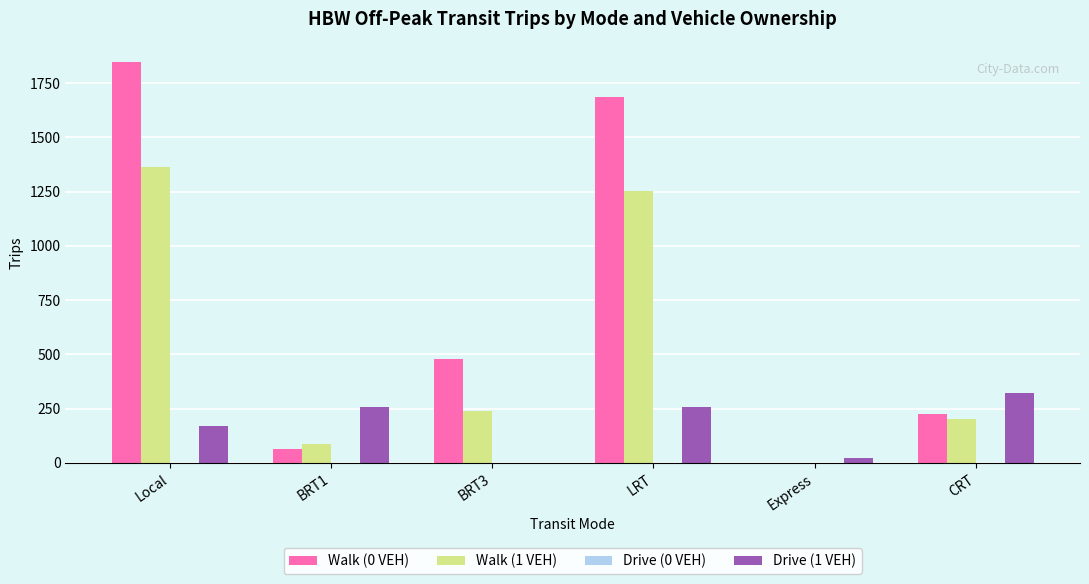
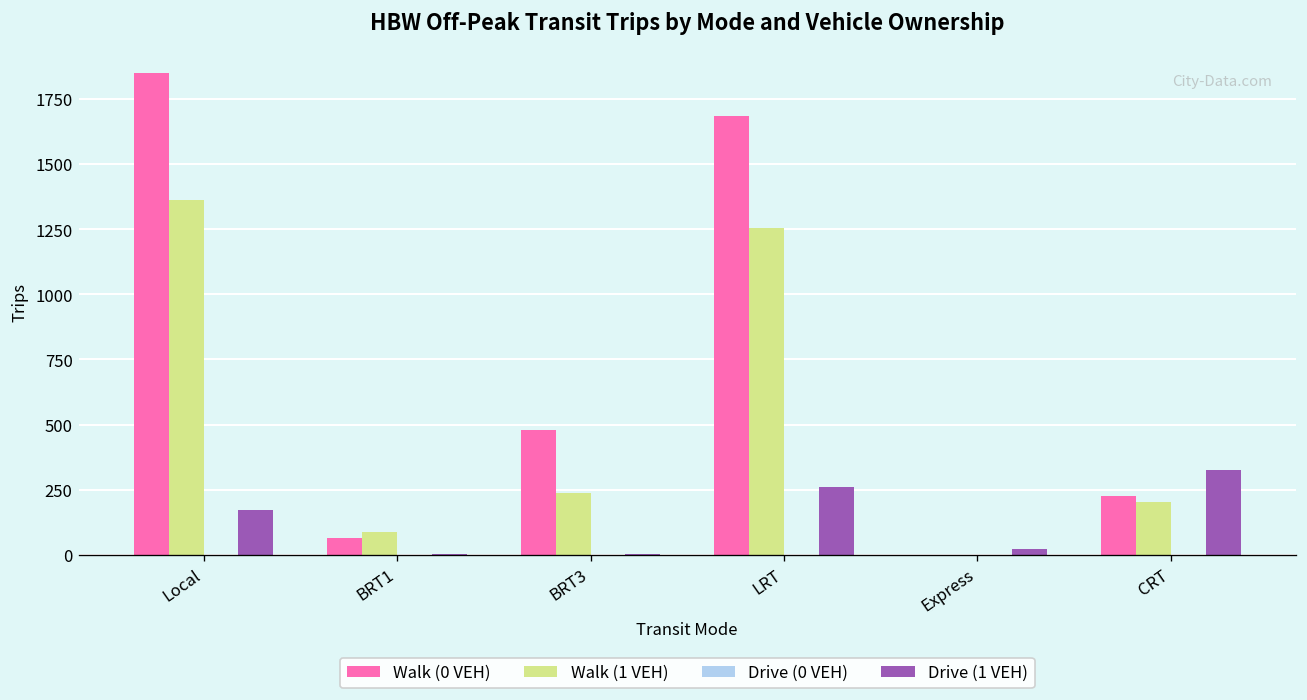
  {
    "Walk (0 VEH)": {
      "Local": 1850,
      "BRT1": 60,
      "BRT3": 480,
      "LRT": 1690,
      "CRT": 220
    },
    "Walk (1 VEH)": {
      "Local": 1360,
      "BRT1": 90,
      "BRT3": 240,
      "LRT": 1250,
      "CRT": 200
    },
    "Drive (0 VEH)": {
      "Local": 0,
      "BRT1": 0,
      "BRT3": 0,
      "LRT": 0,
      "Express": 0,
      "CRT": 0
    },
    "Drive (1 VEH)": {
      "Local": 170,
-     "BRT1": 260,
+     "BRT1": 0,
      "LRT": 260,
      "Express": 20,
      "CRT": 320
    }
  }
